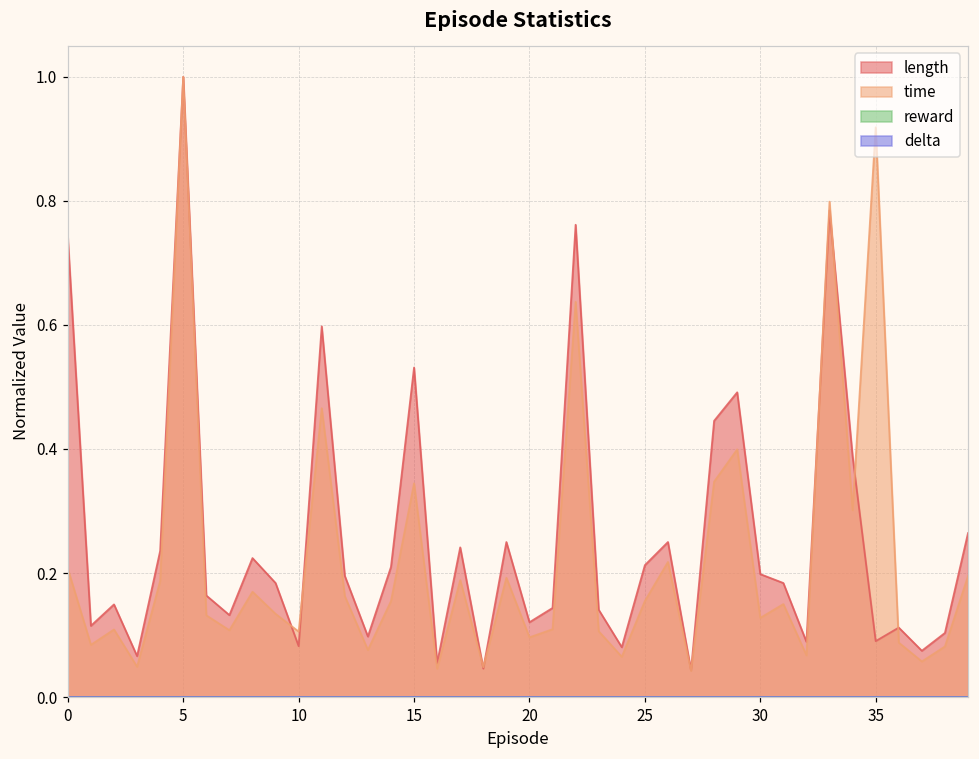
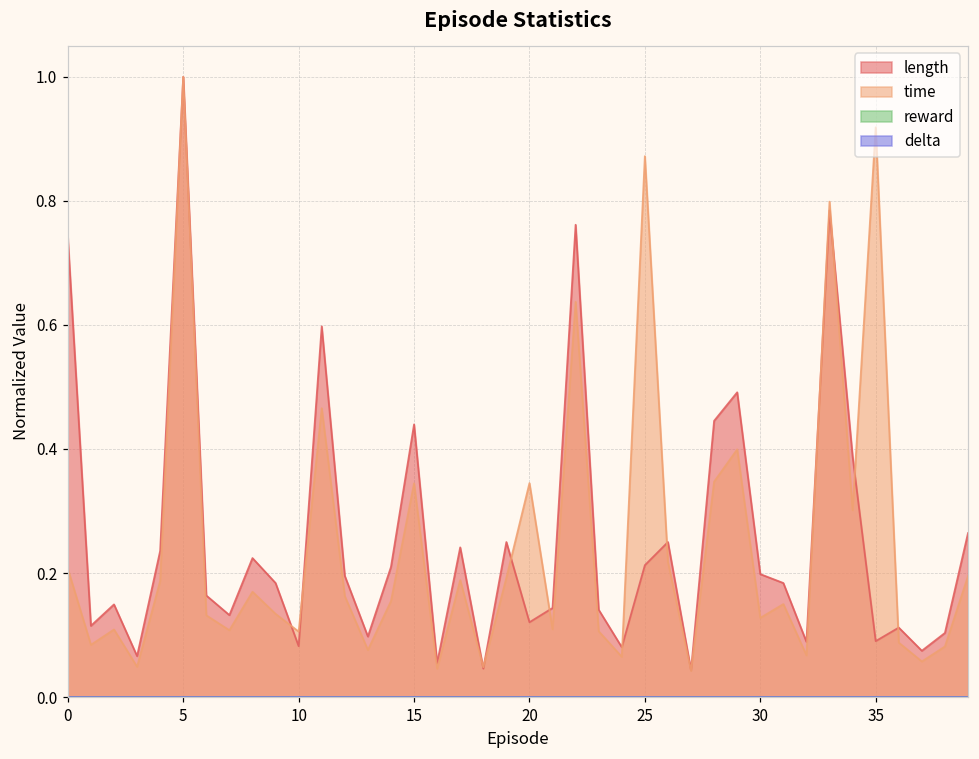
  {
    "length": {
      "0": 0.74,
      "10": 0.08,
-     "15": 0.53,
+     "15": 0.44,
      "20": 0.12,
      "25": 0.21,
      "30": 0.20,
      "35": 0.09
    },
    "time": {
      "0": 0.21,
      "10": 0.11,
      "15": 0.34,
-     "20": 0.10,
-     "25": 0.15,
+     "20": 0.35,
+     "25": 0.87,
      "30": 0.13
    },
    "delta": {
      "0": 0.00,
      "5": 0.00,
      "10": 0.00,
      "15": 0.00,
      "20": 0.00,
      "25": 0.00,
      "30": 0.00,
      "35": 0.00
    }
  }
